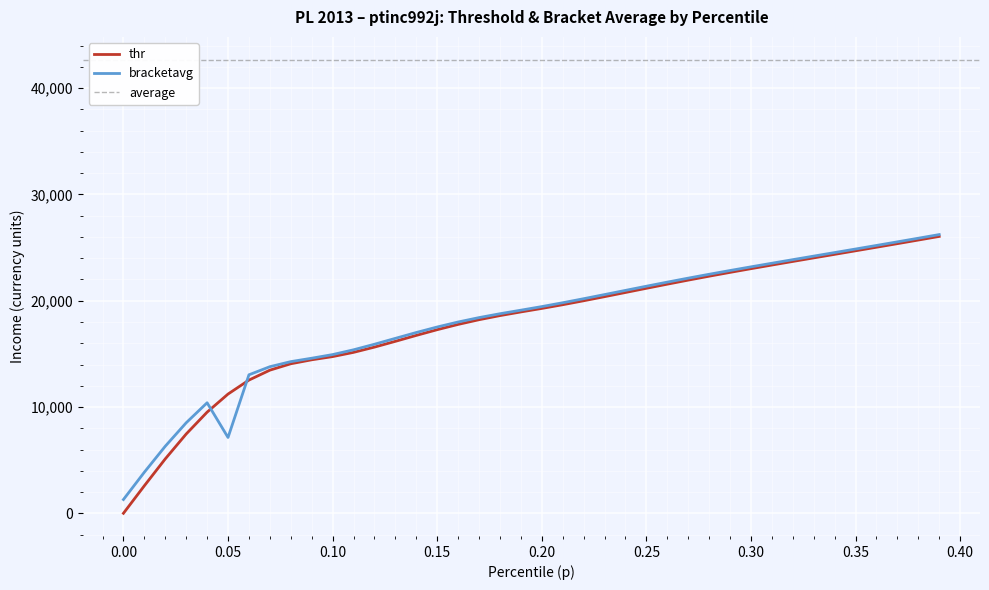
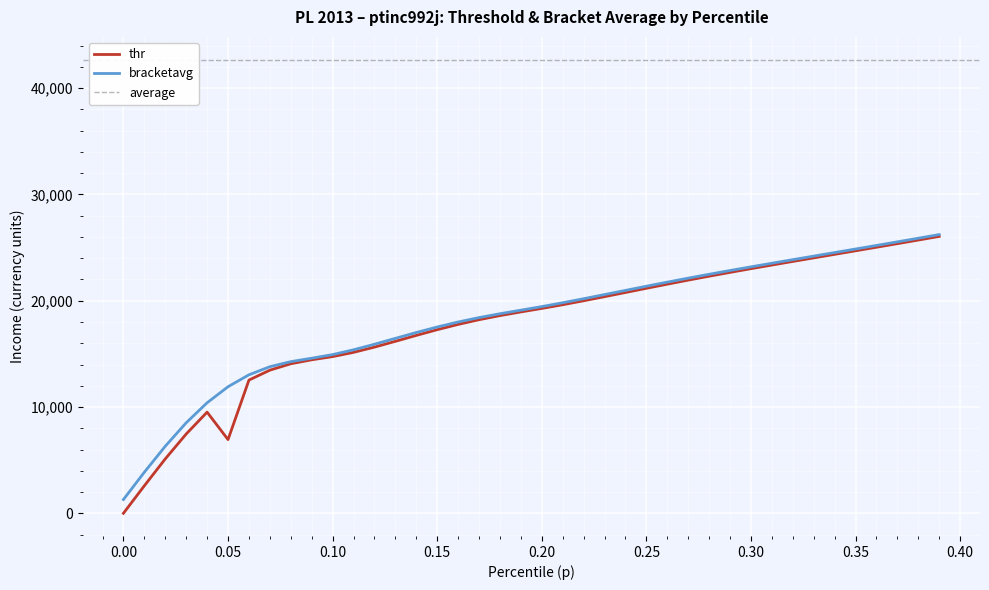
  {
    "thr": {
      "0.00": "0",
-     "0.05": "11,200",
+     "0.05": "6,900",
      "0.15": "17,300"
    },
    "bracketavg": {
      "0.00": "1,300",
-     "0.05": "7,100",
+     "0.05": "11,900",
      "0.15": "17,500"
    }
  }
